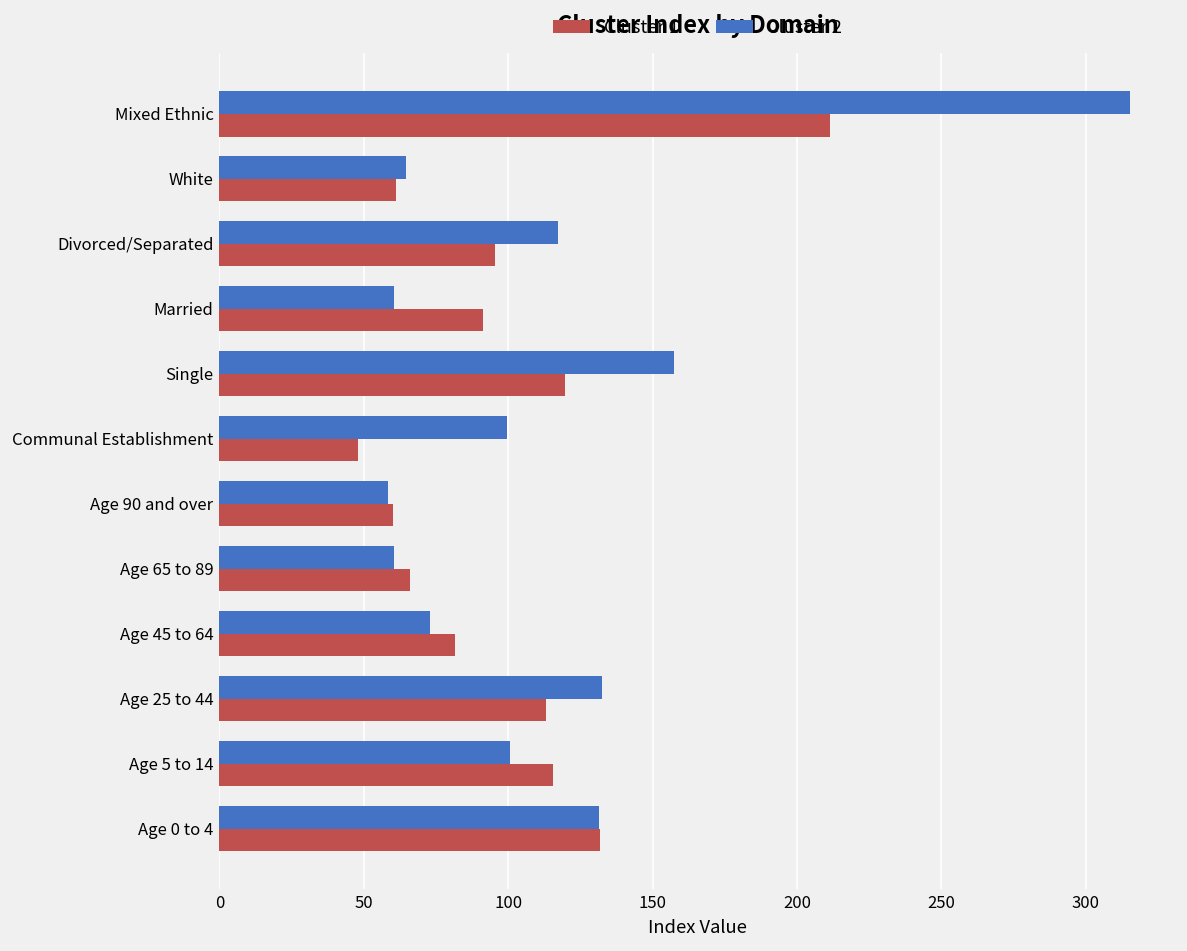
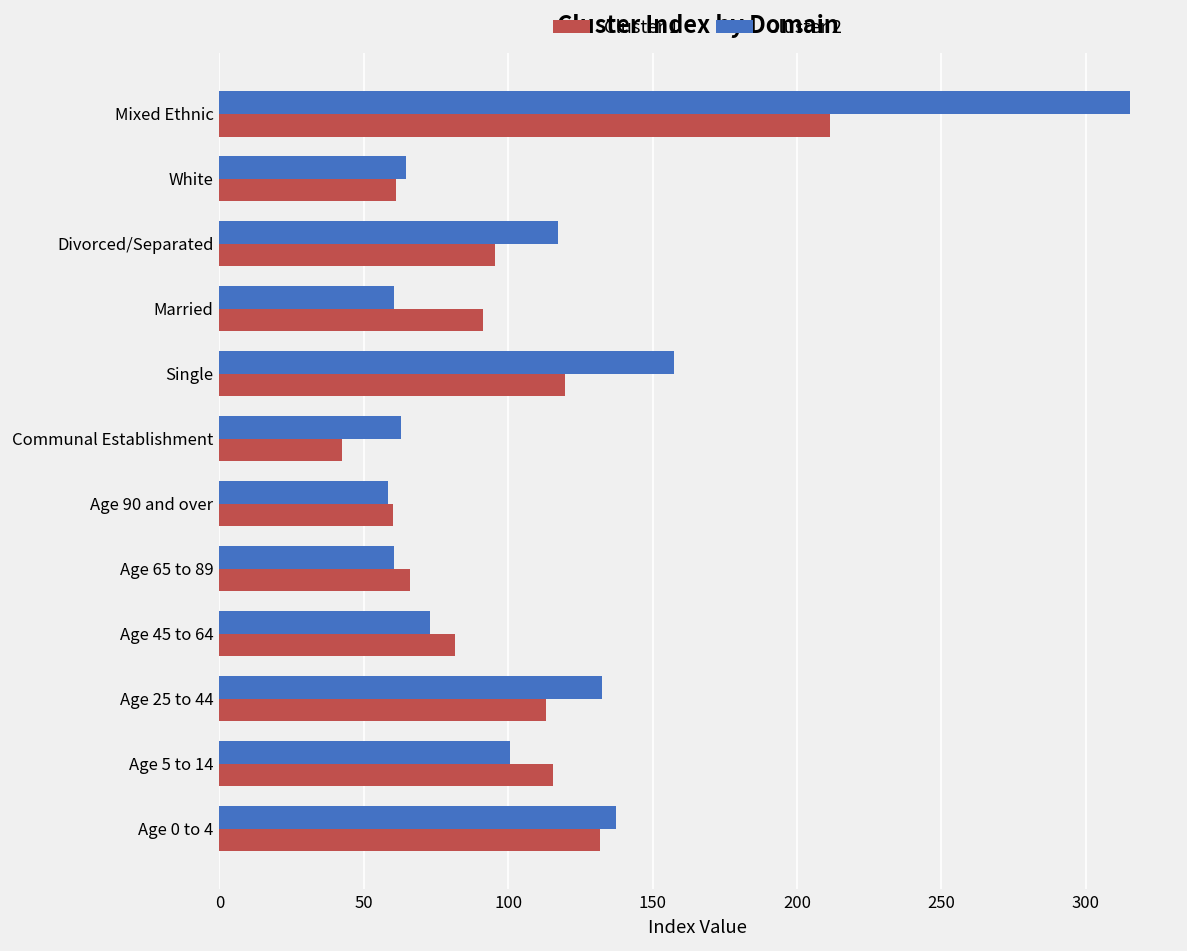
  {
    "Cluster 1": {
      "Mixed Ethnic": 211,
      "White": 61,
      "Divorced/Separated": 96,
      "Married": 91,
      "Single": 120,
-     "Communal Establishment": 48,
+     "Communal Establishment": 42,
      "Age 90 and over": 60,
      "Age 65 to 89": 66,
      "Age 45 to 64": 82,
      "Age 25 to 44": 113,
      "Age 5 to 14": 116,
      "Age 0 to 4": 132
    },
    "Cluster 2": {
      "Mixed Ethnic": 315,
      "White": 65,
      "Divorced/Separated": 117,
      "Married": 61,
      "Single": 157,
-     "Communal Establishment": 100,
+     "Communal Establishment": 63,
      "Age 90 and over": 58,
      "Age 65 to 89": 61,
      "Age 45 to 64": 73,
      "Age 25 to 44": 132,
      "Age 5 to 14": 101,
-     "Age 0 to 4": 132
+     "Age 0 to 4": 137
    }
  }
